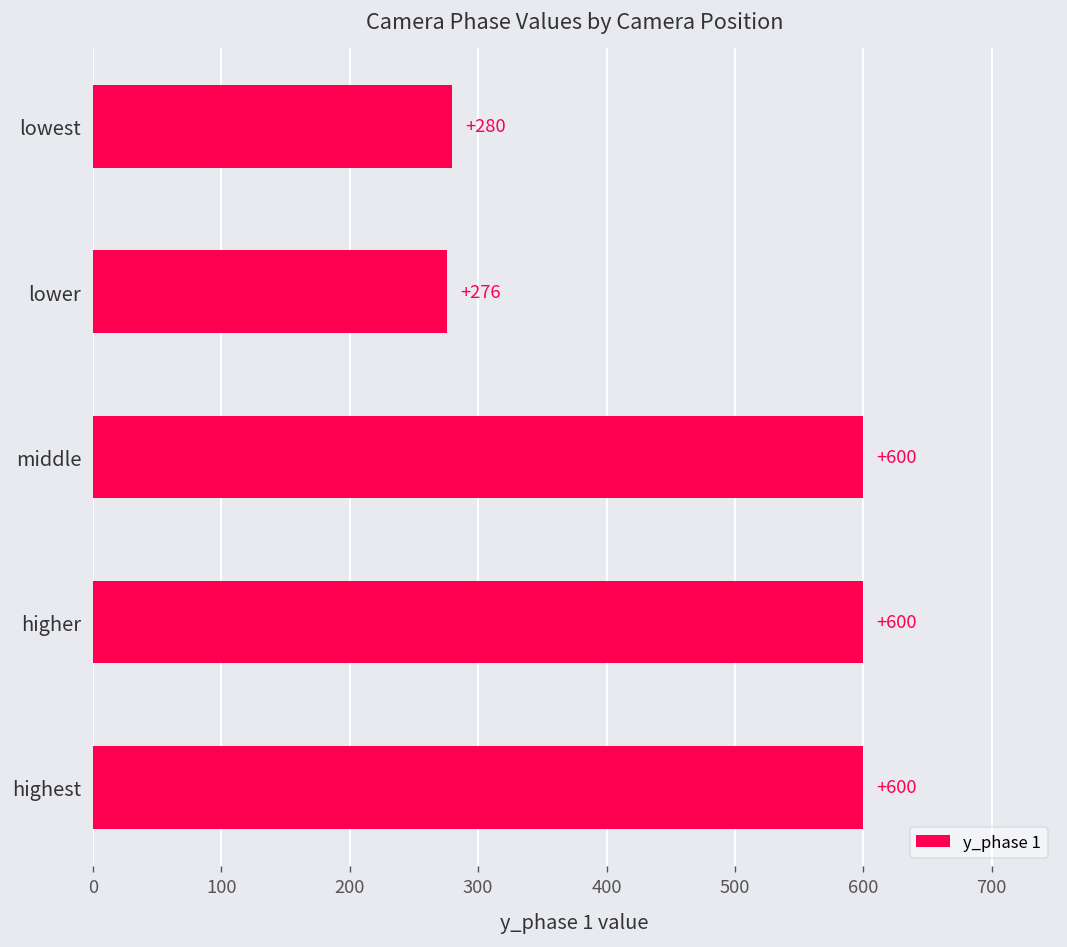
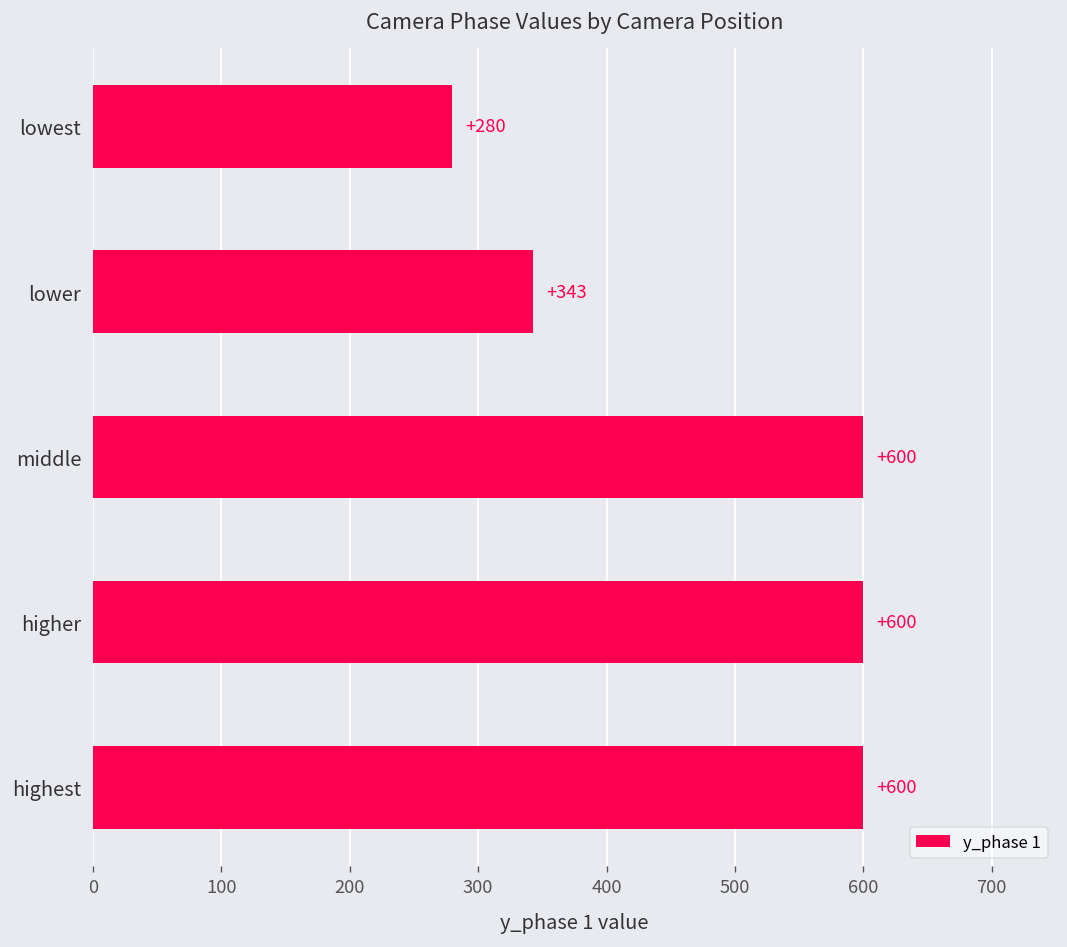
  {
    "lowest": "+280",
-   "lower": "+276",
+   "lower": "+343",
    "middle": "+600",
    "higher": "+600",
    "highest": "+600"
  }
